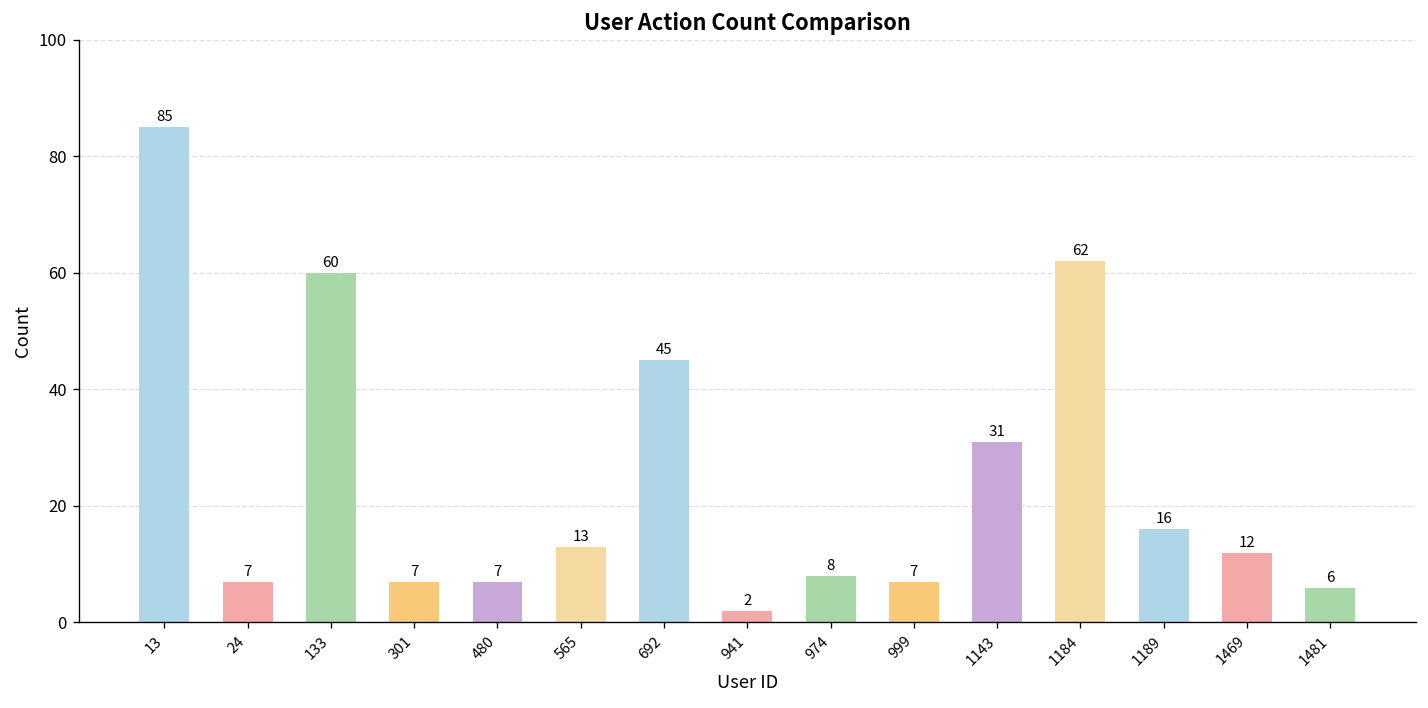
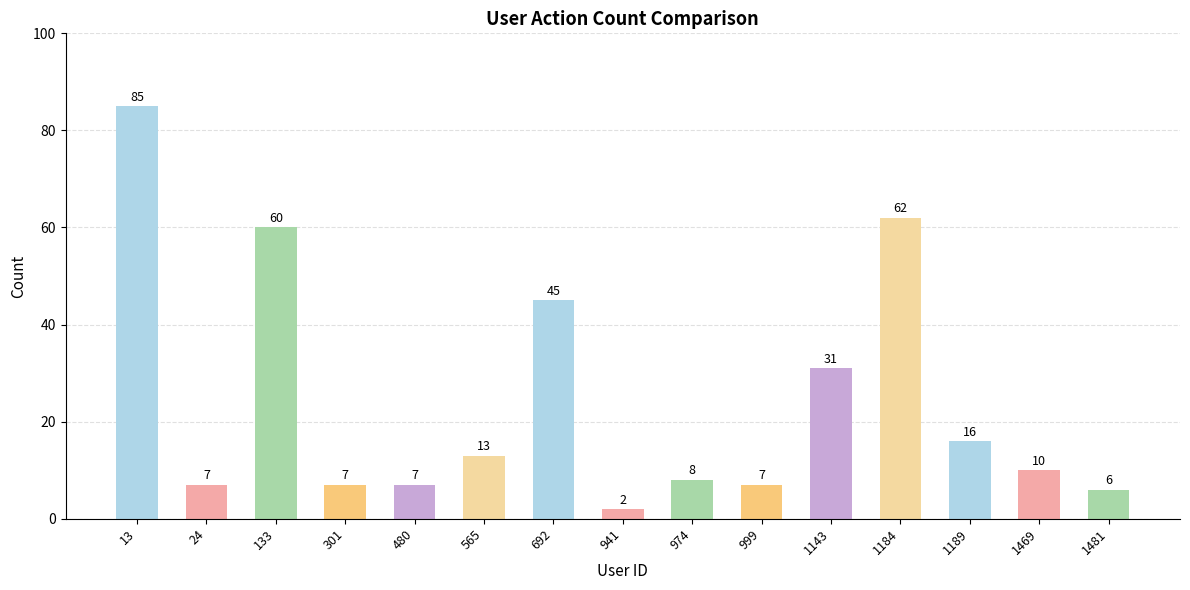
  {
    "13": 85,
    "24": 7,
    "133": 60,
    "301": 7,
    "480": 7,
    "565": 13,
    "692": 45,
    "941": 2,
    "974": 8,
    "999": 7,
    "1143": 31,
    "1184": 62,
    "1189": 16,
-   "1469": 12,
+   "1469": 10,
    "1481": 6
  }
